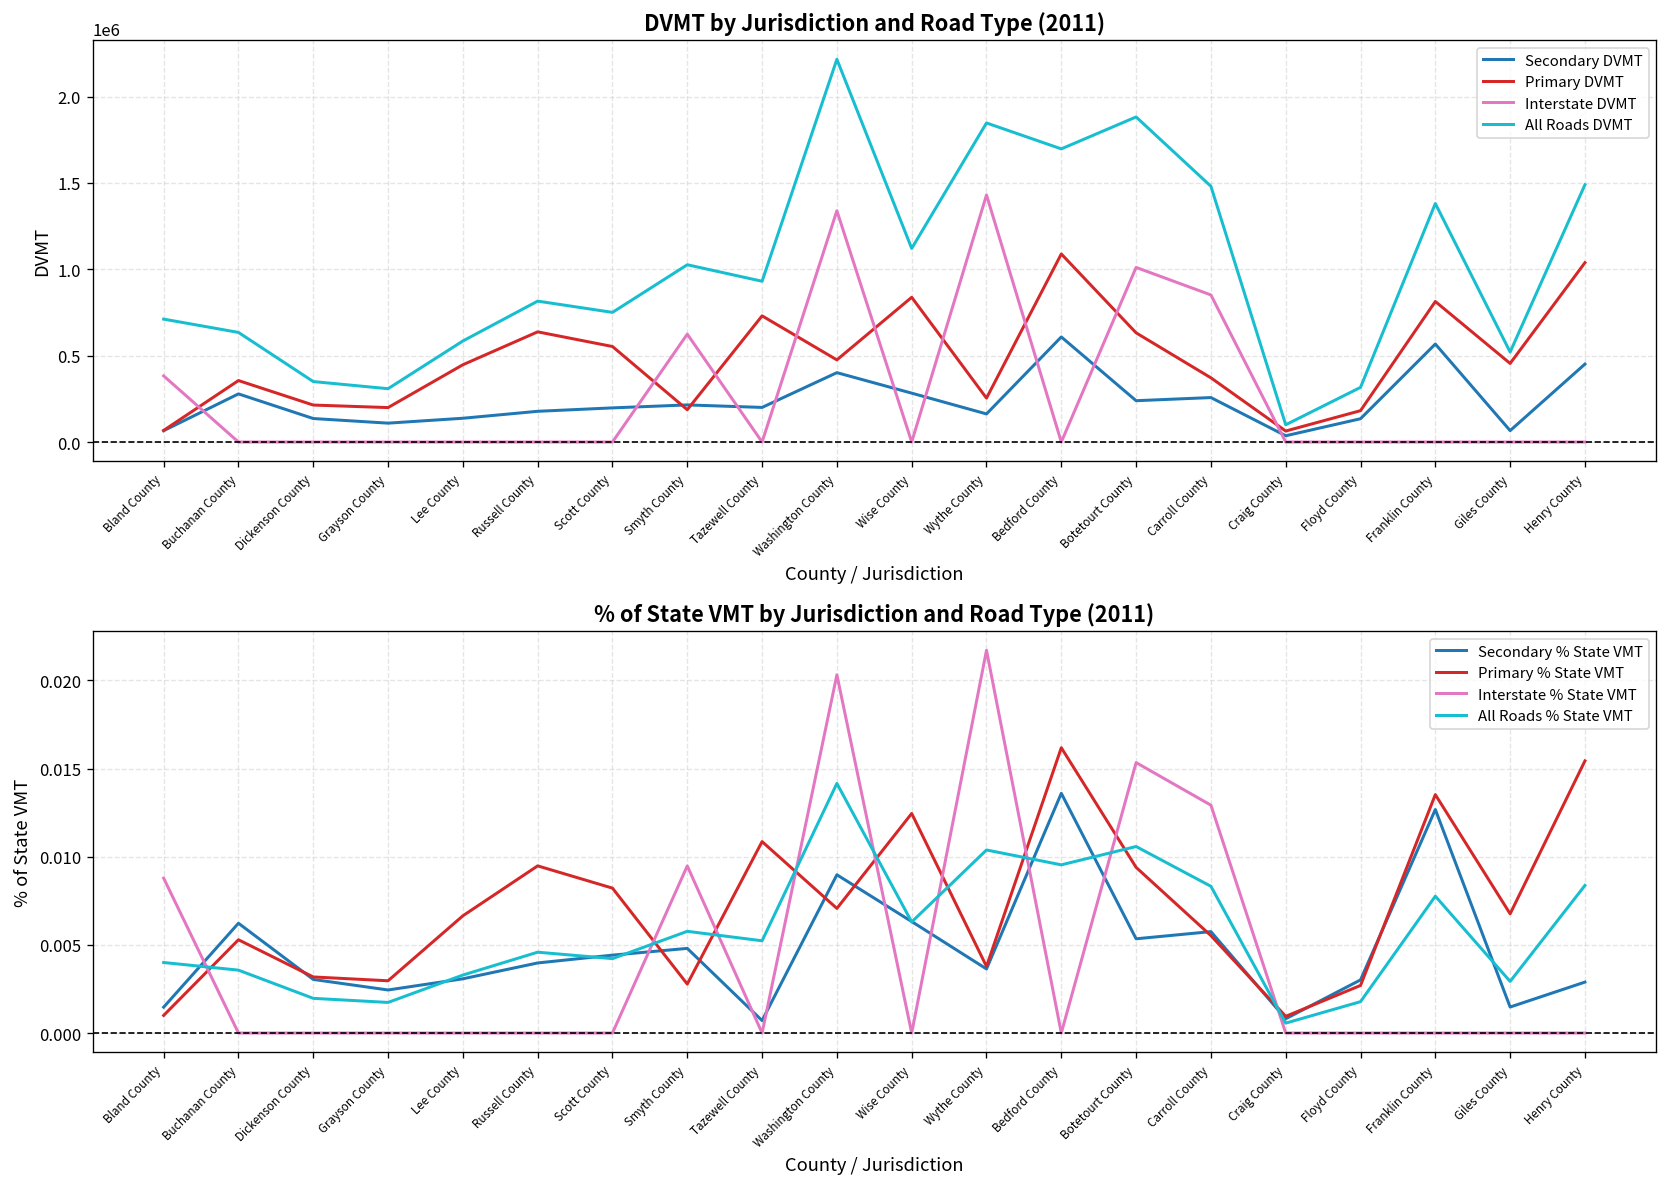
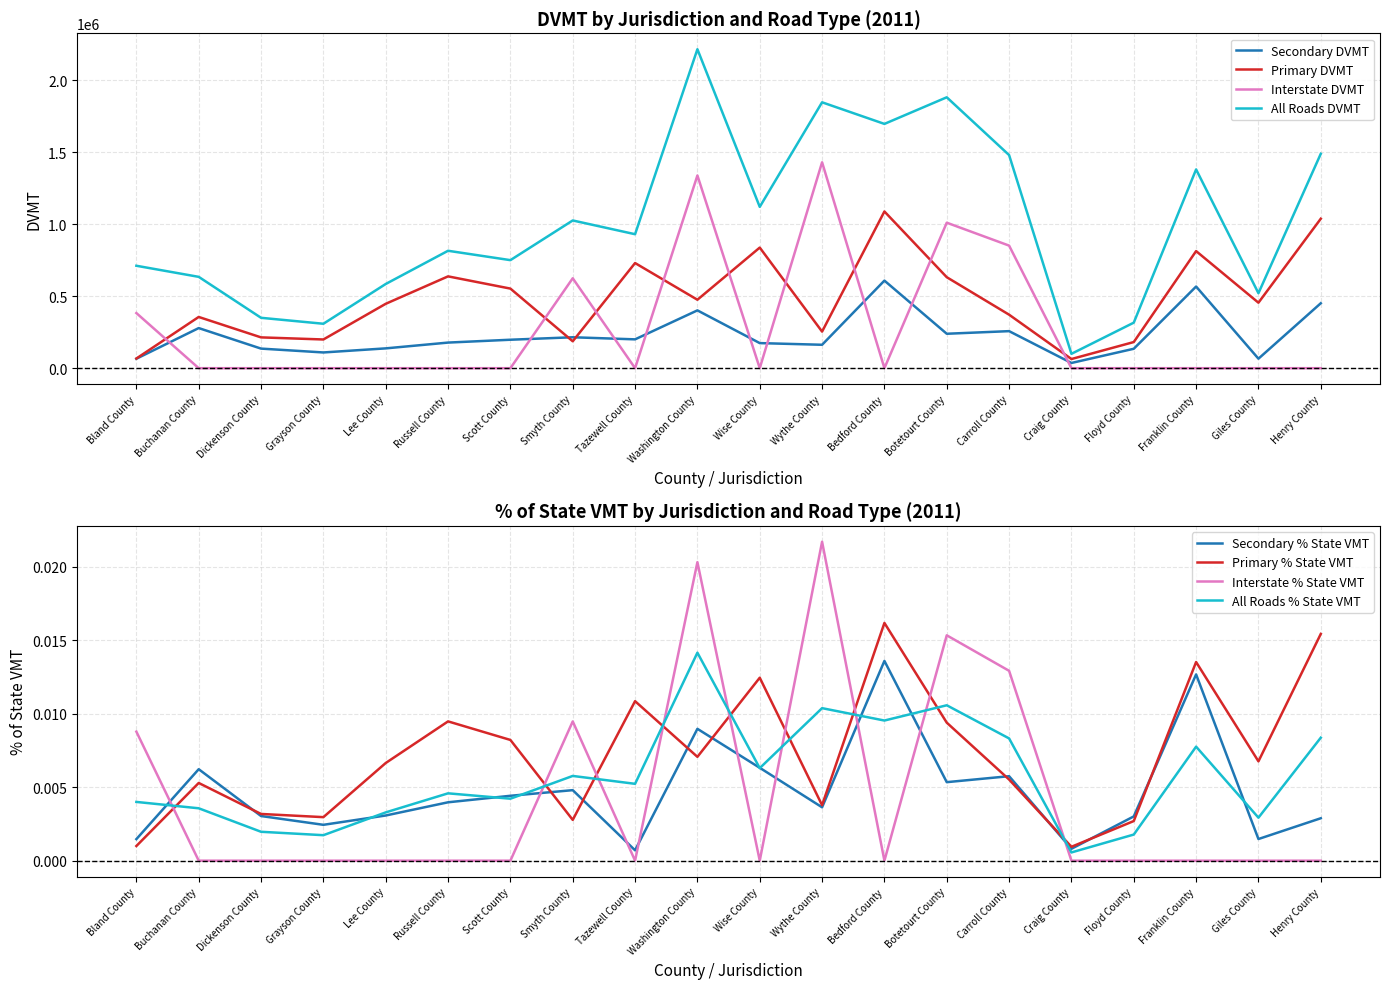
  {
    "DVMT by Jurisdiction and Road Type (2011)": {
      "Secondary DVMT": {
        "Buchanan County": 280000,
        "Dickenson County": 140000,
        "Grayson County": 110000,
        "Lee County": 140000,
        "Russell County": 180000,
        "Scott County": 200000,
        "Smyth County": 210000,
        "Tazewell County": 200000,
        "Washington County": 400000,
-       "Wise County": 280000,
+       "Wise County": 170000,
        "Wythe County": 160000,
        "Bedford County": 610000,
        "Botetourt County": 240000,
        "Carroll County": 260000,
        "Craig County": 40000,
        "Floyd County": 130000,
        "Franklin County": 570000,
        "Giles County": 70000,
        "Henry County": 450000
      },
      "Primary DVMT": {
        "Buchanan County": 360000,
        "Dickenson County": 210000,
        "Grayson County": 200000,
        "Lee County": 450000,
        "Russell County": 640000,
        "Scott County": 550000,
        "Smyth County": 190000,
        "Tazewell County": 730000,
        "Washington County": 480000,
        "Wise County": 840000,
        "Wythe County": 250000,
        "Bedford County": 1090000,
        "Botetourt County": 630000,
        "Carroll County": 370000,
        "Craig County": 60000,
        "Floyd County": 180000,
        "Franklin County": 810000,
        "Giles County": 450000,
        "Henry County": 1040000
      },
      "Interstate DVMT": {
        "Bland County": 380000,
        "Buchanan County": 0,
        "Dickenson County": 0,
        "Grayson County": 0,
        "Lee County": 0,
        "Russell County": 0,
        "Scott County": 0,
        "Smyth County": 620000,
        "Tazewell County": 0,
        "Washington County": 1340000,
        "Wise County": 0,
        "Wythe County": 1430000,
        "Bedford County": 0,
        "Botetourt County": 1010000,
        "Carroll County": 850000,
        "Craig County": 0,
        "Floyd County": 0,
        "Franklin County": 0,
        "Giles County": 0,
        "Henry County": 0
      },
      "All Roads DVMT": {
        "Bland County": 710000,
        "Buchanan County": 630000,
        "Dickenson County": 350000,
        "Grayson County": 310000,
        "Lee County": 580000,
        "Russell County": 820000,
        "Scott County": 750000,
        "Smyth County": 1030000,
        "Tazewell County": 930000,
        "Washington County": 2220000,
        "Wise County": 1120000,
        "Wythe County": 1850000,
        "Bedford County": 1700000,
        "Botetourt County": 1880000,
        "Carroll County": 1480000,
        "Craig County": 100000,
        "Floyd County": 320000,
        "Franklin County": 1380000,
        "Giles County": 520000,
        "Henry County": 1490000
      }
    },
    "% of State VMT by Jurisdiction and Road Type (2011)": {
      "Secondary % State VMT": {
        "Bland County": 0.0015,
        "Buchanan County": 0.0062,
        "Grayson County": 0.0024,
        "Lee County": 0.0031,
        "Russell County": 0.0040,
        "Scott County": 0.0044,
        "Smyth County": 0.0048,
        "Tazewell County": 0.0007,
        "Washington County": 0.0090,
        "Bedford County": 0.0136,
        "Botetourt County": 0.0053,
        "Carroll County": 0.0058,
        "Floyd County": 0.0030,
        "Franklin County": 0.0127,
        "Giles County": 0.0015,
        "Henry County": 0.0029
      },
      "Primary % State VMT": {
        "Bland County": 0.0010,
        "Buchanan County": 0.0053,
        "Grayson County": 0.0030,
        "Lee County": 0.0066,
        "Russell County": 0.0095,
        "Scott County": 0.0082,
        "Smyth County": 0.0028,
        "Tazewell County": 0.0109,
        "Washington County": 0.0071,
        "Wise County": 0.0125,
        "Bedford County": 0.0162,
        "Botetourt County": 0.0094,
        "Carroll County": 0.0055,
        "Floyd County": 0.0027,
        "Franklin County": 0.0135,
        "Giles County": 0.0068,
        "Henry County": 0.0154
      },
      "Interstate % State VMT": {
        "Bland County": 0.0088,
        "Buchanan County": 0.0000,
        "Dickenson County": 0.0000,
        "Grayson County": 0.0000,
        "Lee County": 0.0000,
        "Russell County": 0.0000,
        "Scott County": 0.0000,
        "Smyth County": 0.0095,
        "Tazewell County": 0.0000,
        "Washington County": 0.0203,
        "Wise County": 0.0000,
        "Wythe County": 0.0217,
        "Bedford County": 0.0000,
        "Botetourt County": 0.0153,
        "Carroll County": 0.0129,
        "Craig County": 0.0000,
        "Floyd County": 0.0000,
        "Franklin County": 0.0000,
        "Giles County": 0.0000,
        "Henry County": 0.0000
      },
      "All Roads % State VMT": {
        "Bland County": 0.0040,
        "Buchanan County": 0.0036,
        "Dickenson County": 0.0020,
        "Grayson County": 0.0017,
        "Lee County": 0.0033,
        "Russell County": 0.0046,
        "Scott County": 0.0042,
        "Smyth County": 0.0058,
        "Tazewell County": 0.0052,
        "Washington County": 0.0142,
        "Wythe County": 0.0104,
        "Bedford County": 0.0095,
        "Botetourt County": 0.0106,
        "Carroll County": 0.0083,
        "Craig County": 0.0006,
        "Floyd County": 0.0018,
        "Franklin County": 0.0078,
        "Giles County": 0.0029,
        "Henry County": 0.0084
      }
    }
  }
